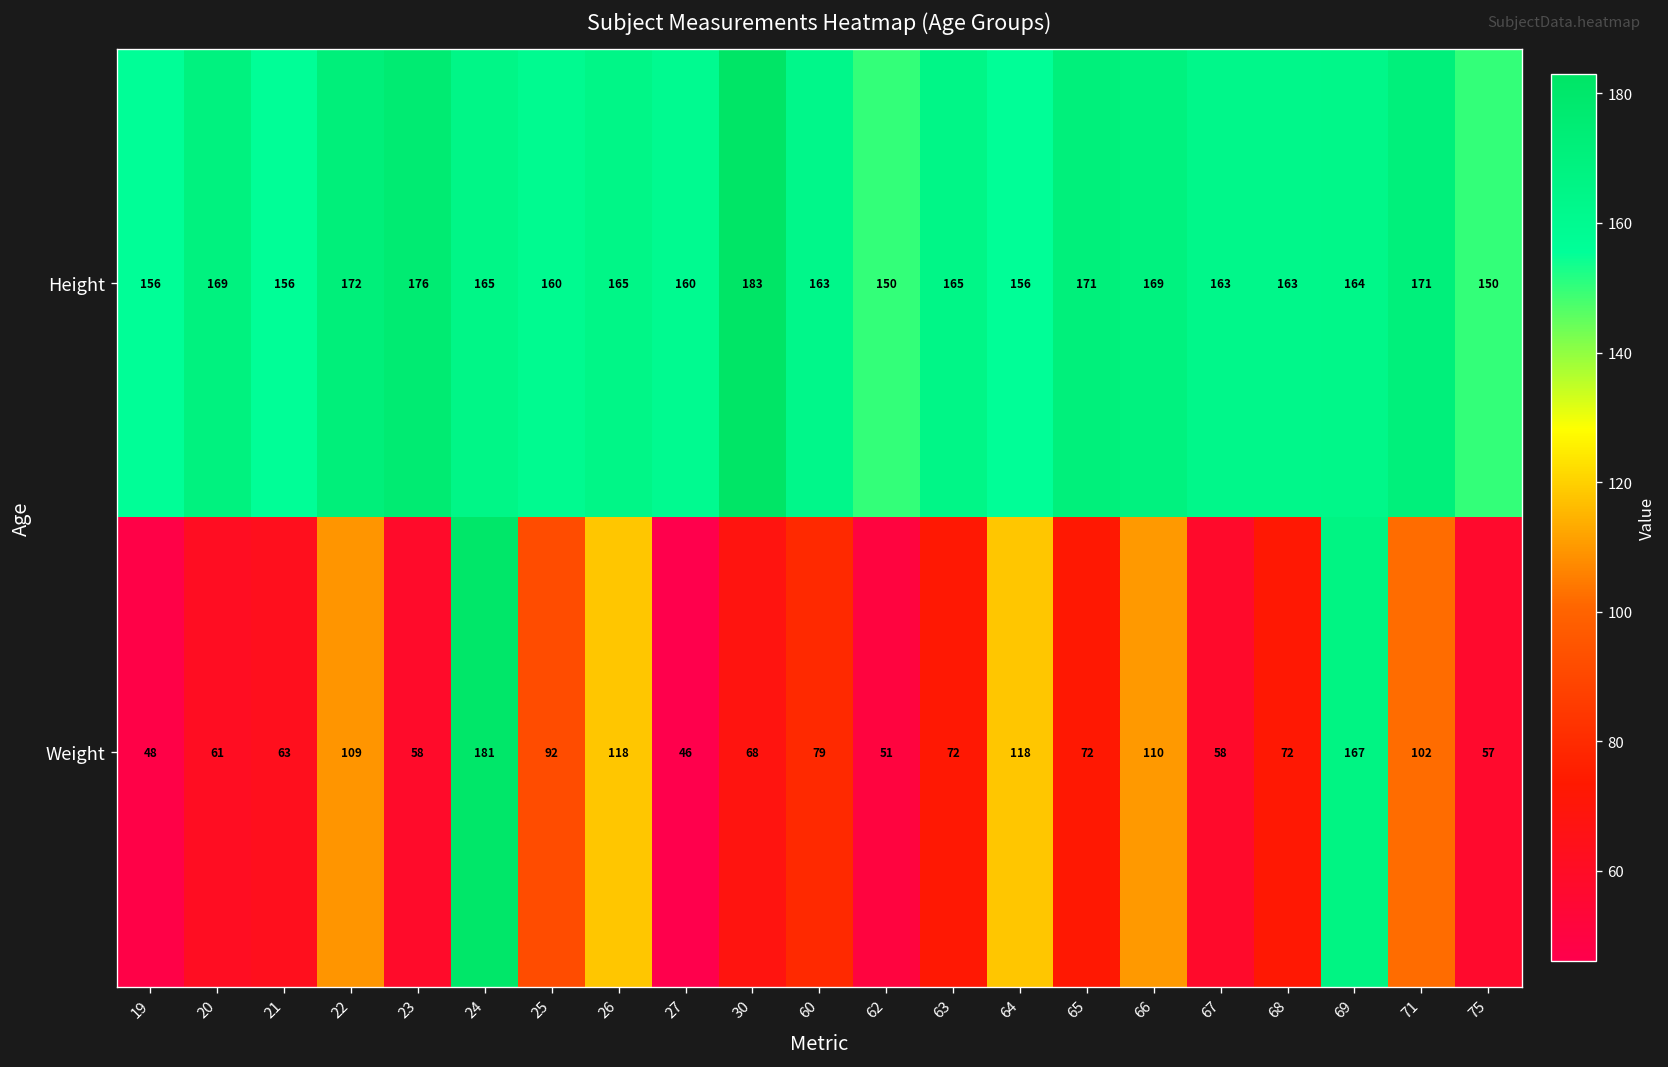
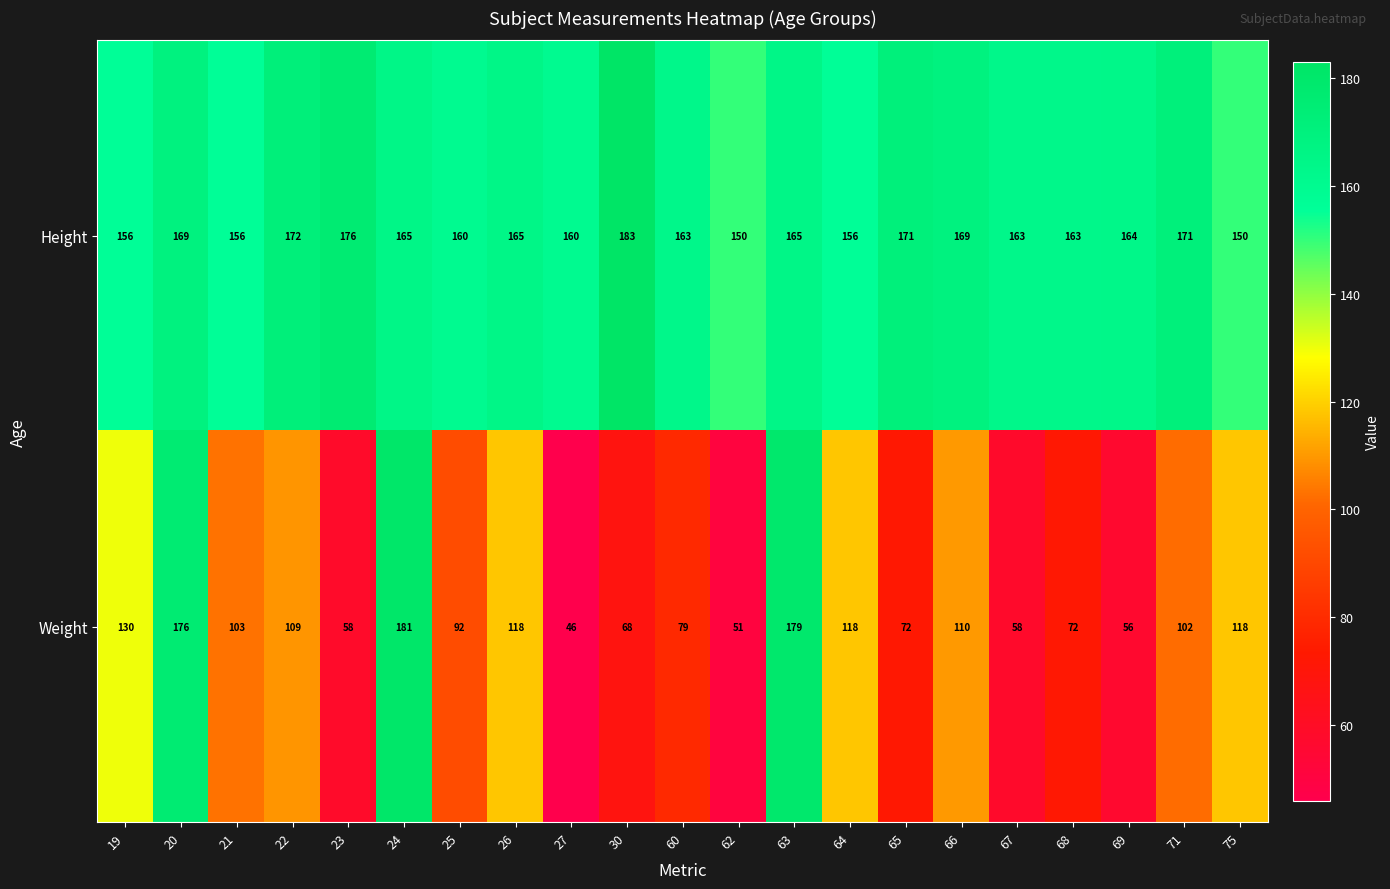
  {
    "Height": {
      "19": 156,
      "20": 169,
      "21": 156,
      "22": 172,
      "23": 176,
      "24": 165,
      "25": 160,
      "26": 165,
      "27": 160,
      "30": 183,
      "60": 163,
      "62": 150,
      "63": 165,
      "64": 156,
      "65": 171,
      "66": 169,
      "67": 163,
      "68": 163,
      "69": 164,
      "71": 171,
      "75": 150
    },
    "Weight": {
-     "19": 48,
-     "20": 61,
-     "21": 63,
+     "19": 130,
+     "20": 176,
+     "21": 103,
      "22": 109,
      "23": 58,
      "24": 181,
      "25": 92,
      "26": 118,
      "27": 46,
      "30": 68,
      "60": 79,
      "62": 51,
-     "63": 72,
+     "63": 179,
      "64": 118,
      "65": 72,
      "66": 110,
      "67": 58,
      "68": 72,
-     "69": 167,
+     "69": 56,
      "71": 102,
-     "75": 57
+     "75": 118
    }
  }
